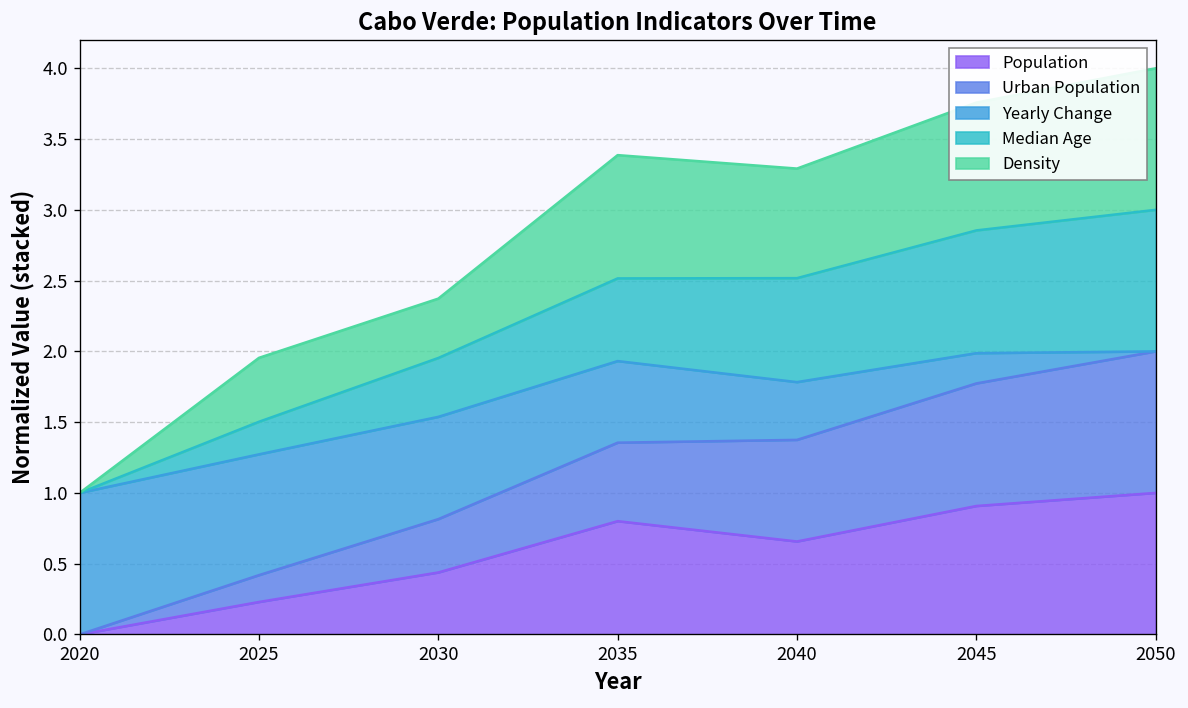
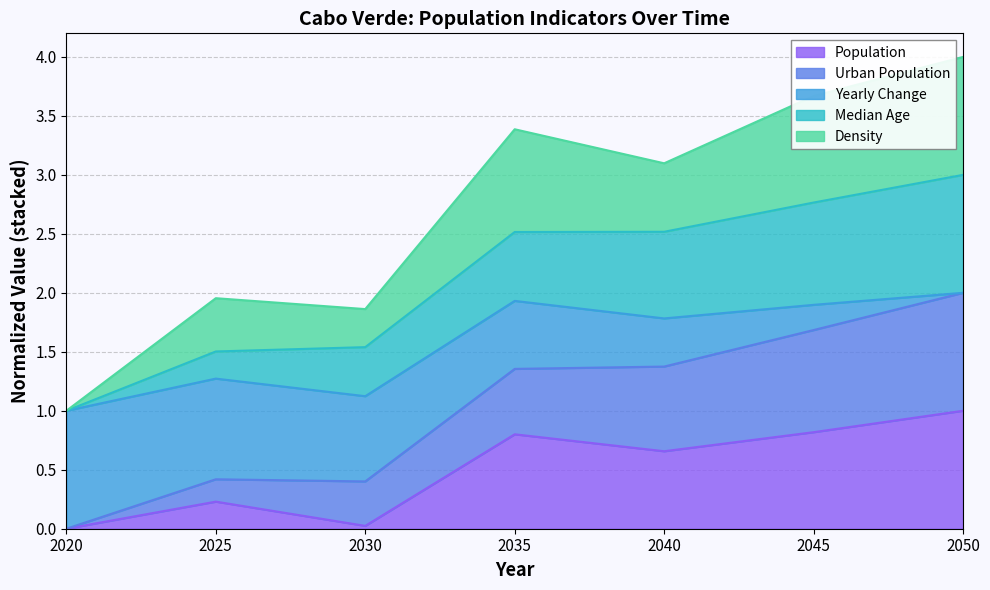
  {
    "Population": {
      "2025": 0.23,
-     "2030": 0.44,
+     "2030": 0.02,
      "2035": 0.80,
      "2040": 0.66,
-     "2045": 0.91,
+     "2045": 0.82,
      "2050": 1.00
    },
    "Density": {
      "2025": 0.45,
-     "2030": 0.42,
+     "2030": 0.32,
      "2035": 0.87,
-     "2040": 0.77,
+     "2040": 0.58,
      "2050": 1.00
    }
  }
